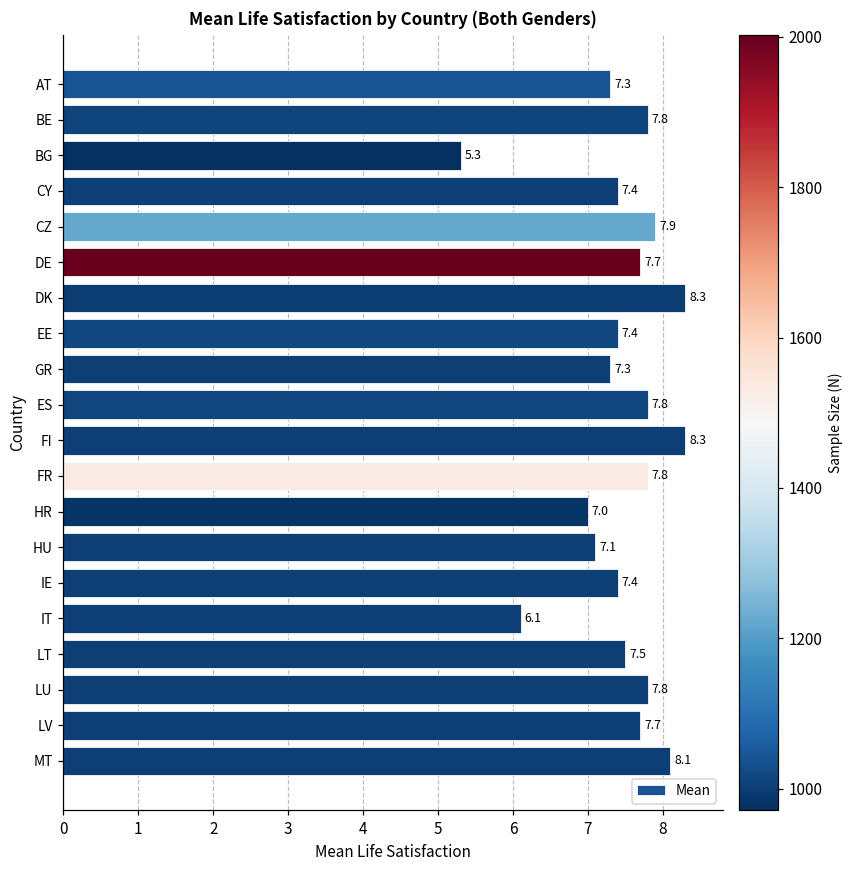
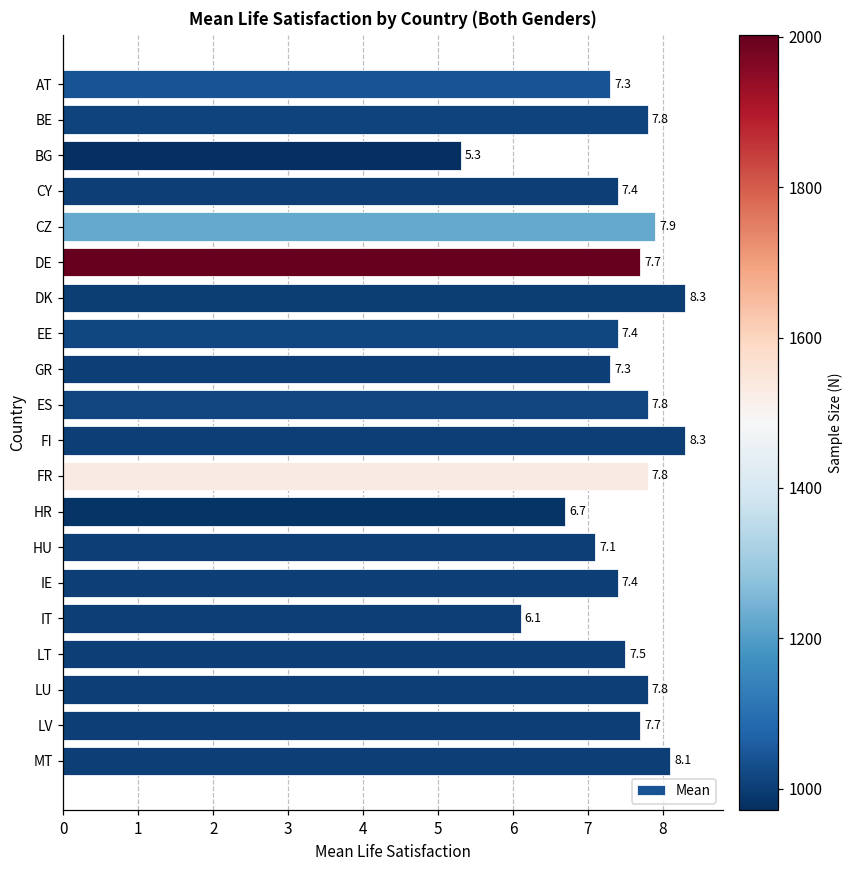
  {
    "AT": 7.3,
    "BE": 7.8,
    "BG": 5.3,
    "CY": 7.4,
    "CZ": 7.9,
    "DE": 7.7,
    "DK": 8.3,
    "EE": 7.4,
    "GR": 7.3,
    "ES": 7.8,
    "FI": 8.3,
    "FR": 7.8,
-   "HR": 7.0,
+   "HR": 6.7,
    "HU": 7.1,
    "IE": 7.4,
    "IT": 6.1,
    "LT": 7.5,
    "LU": 7.8,
    "LV": 7.7,
    "MT": 8.1
  }
